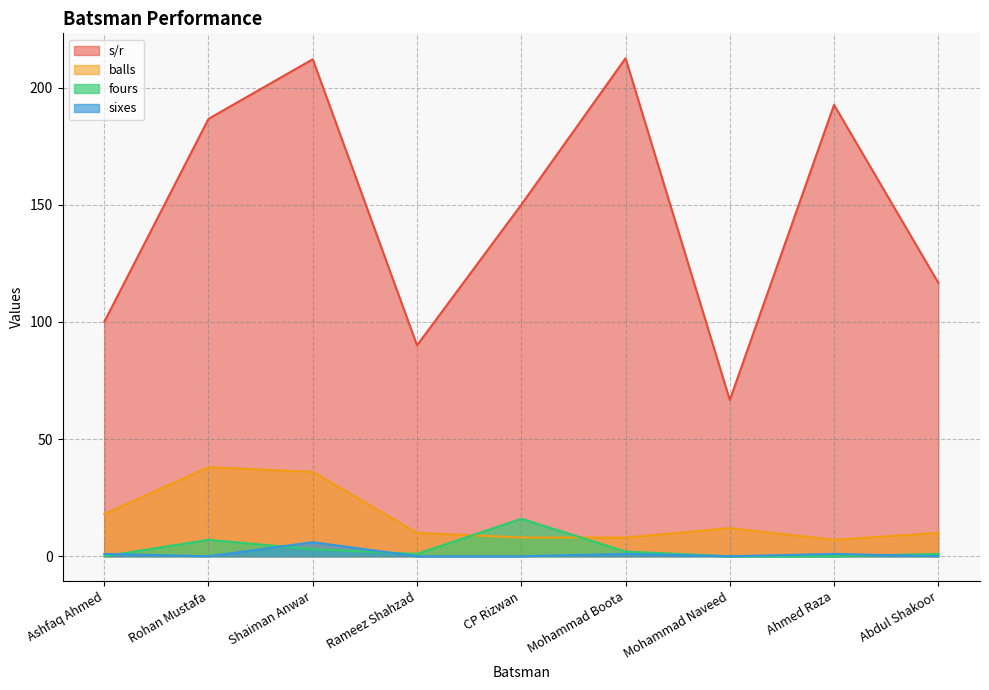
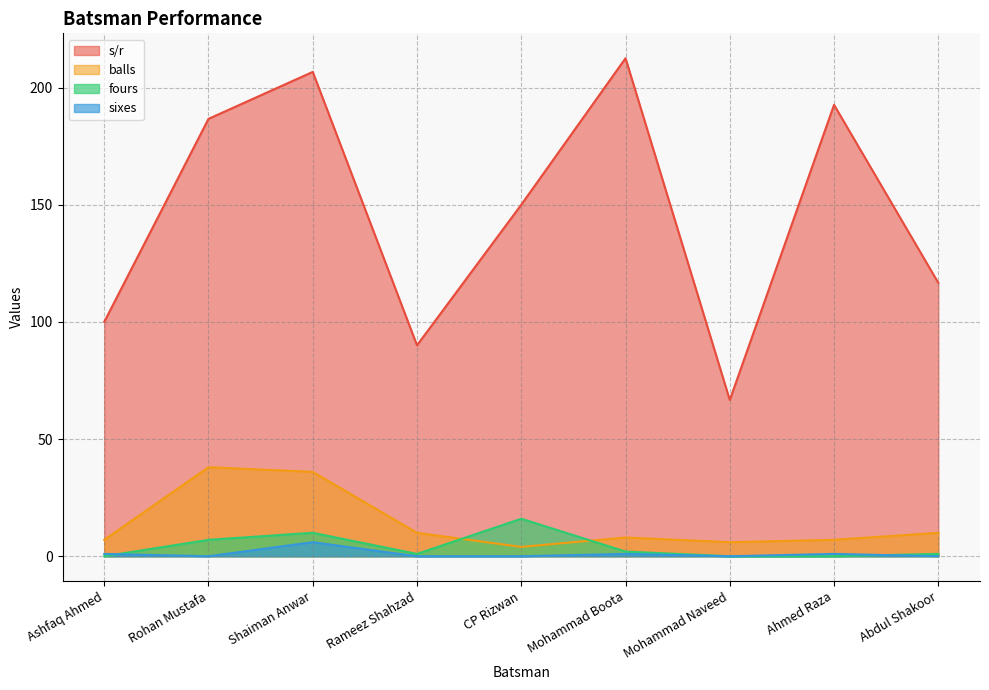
  {
    "s/r": {
      "Ashfaq Ahmed": 100,
      "Rohan Mustafa": 187,
-     "Shaiman Anwar": 212,
+     "Shaiman Anwar": 207,
      "Rameez Shahzad": 90,
      "CP Rizwan": 150,
      "Mohammad Boota": 213,
      "Mohammad Naveed": 67,
      "Ahmed Raza": 193,
      "Abdul Shakoor": 117
    },
    "balls": {
-     "Ashfaq Ahmed": 18,
+     "Ashfaq Ahmed": 7,
      "Rohan Mustafa": 38,
      "Shaiman Anwar": 36,
      "Rameez Shahzad": 10,
-     "CP Rizwan": 8,
+     "CP Rizwan": 4,
      "Mohammad Boota": 8,
-     "Mohammad Naveed": 12,
+     "Mohammad Naveed": 6,
      "Ahmed Raza": 7,
      "Abdul Shakoor": 10
    },
    "fours": {
      "Rohan Mustafa": 7,
-     "Shaiman Anwar": 3,
+     "Shaiman Anwar": 10,
      "CP Rizwan": 16
    },
    "sixes": {
      "Rohan Mustafa": 0,
      "Shaiman Anwar": 6,
      "CP Rizwan": 0
    }
  }
